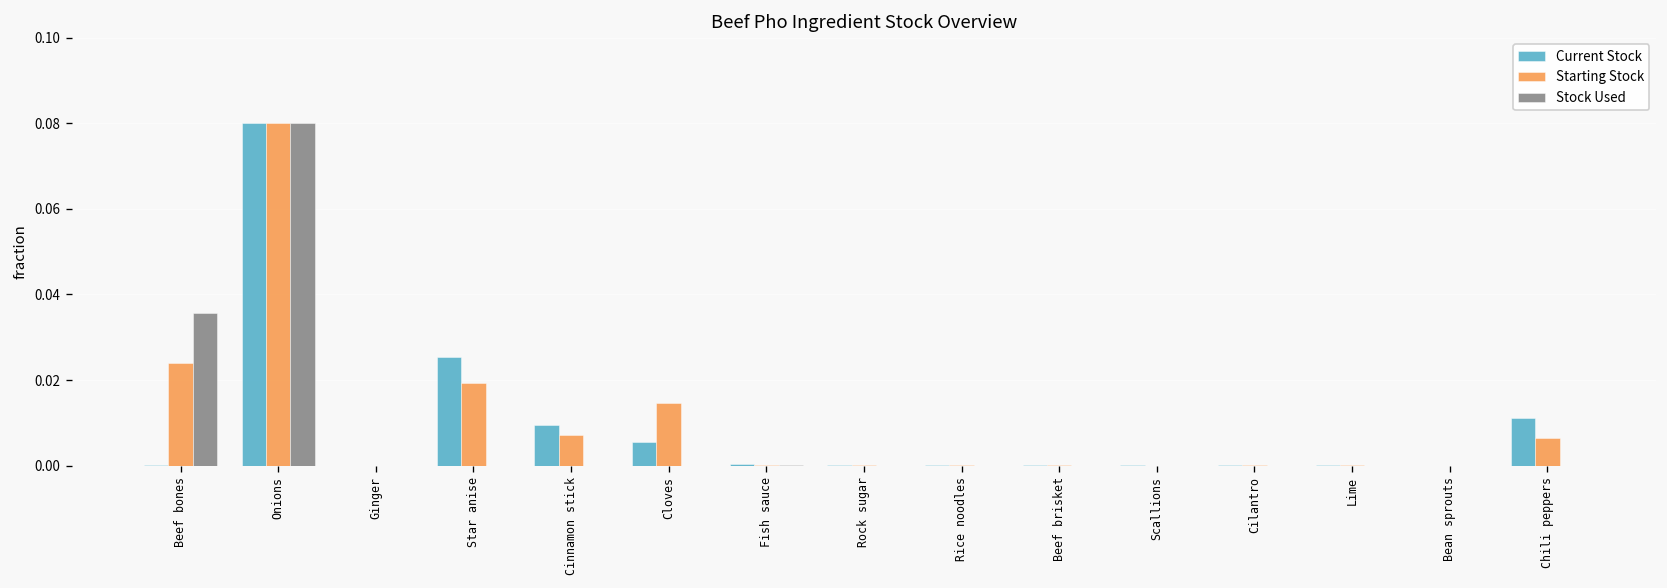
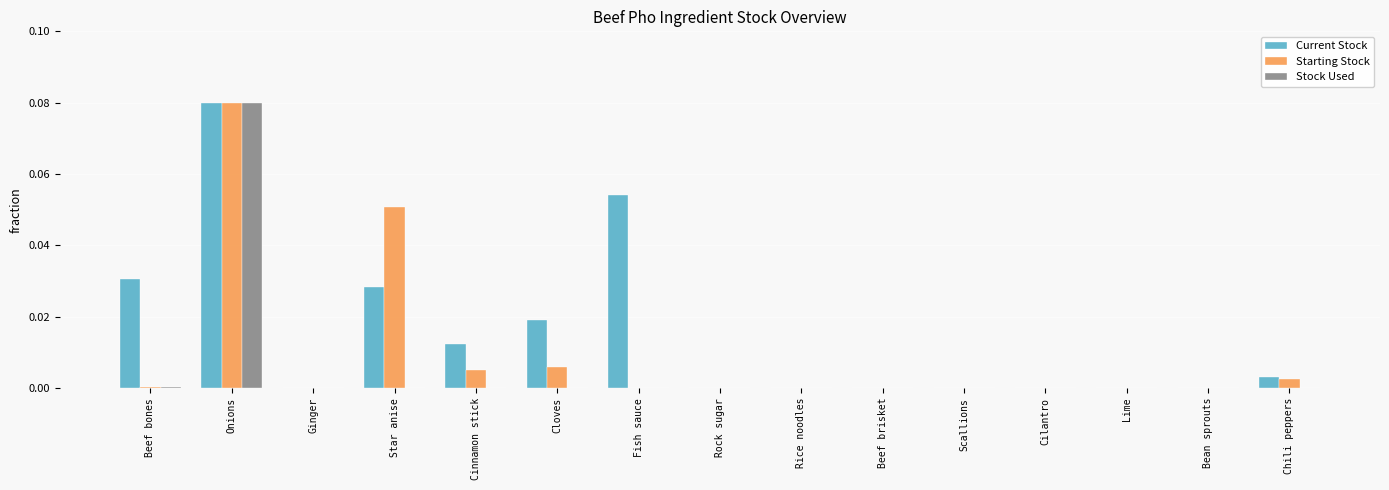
  {
    "Current Stock": {
-     "Beef bones": 0.000,
+     "Beef bones": 0.031,
      "Onions": 0.080,
-     "Star anise": 0.025,
-     "Cinnamon stick": 0.010,
-     "Cloves": 0.005,
-     "Fish sauce": 0.000,
-     "Chili peppers": 0.011
+     "Star anise": 0.028,
+     "Cinnamon stick": 0.012,
+     "Cloves": 0.019,
+     "Fish sauce": 0.054,
+     "Chili peppers": 0.003
    },
    "Starting Stock": {
-     "Beef bones": 0.024,
+     "Beef bones": 0.000,
      "Onions": 0.080,
-     "Star anise": 0.019,
-     "Cinnamon stick": 0.007,
-     "Cloves": 0.015,
-     "Chili peppers": 0.006
+     "Star anise": 0.051,
+     "Cinnamon stick": 0.005,
+     "Cloves": 0.006,
+     "Chili peppers": 0.002
    },
    "Stock Used": {
-     "Beef bones": 0.036,
+     "Beef bones": 0.000,
      "Onions": 0.080
    }
  }
